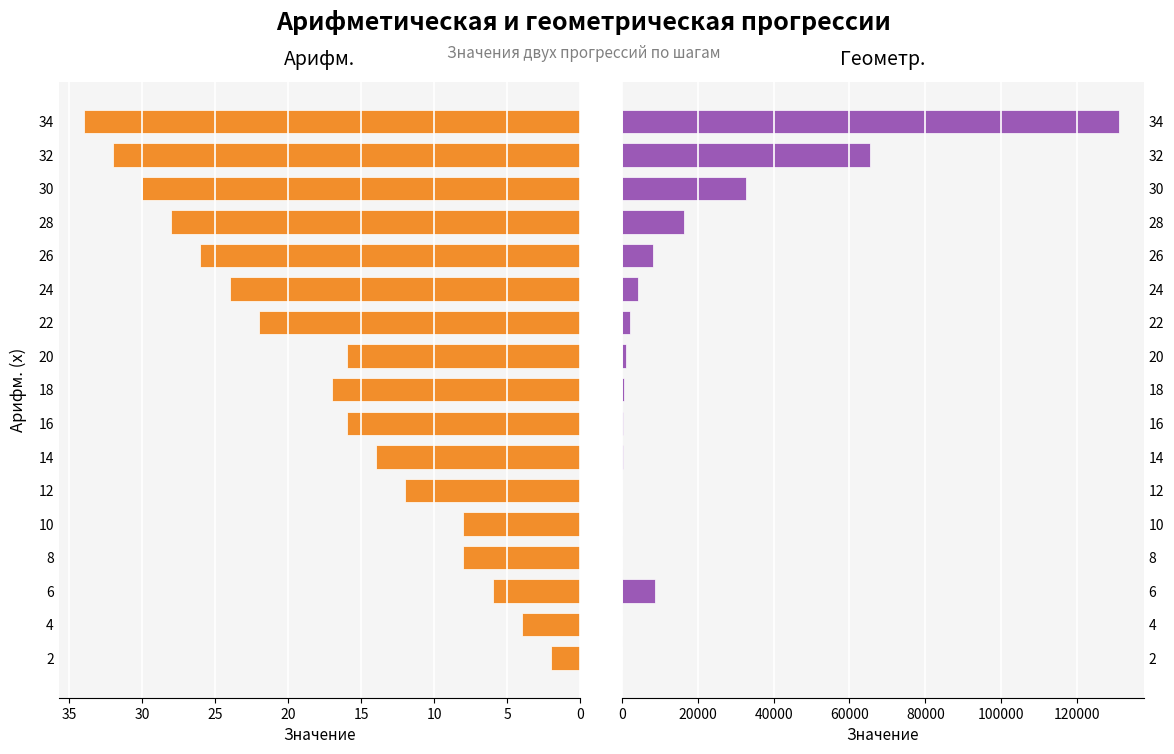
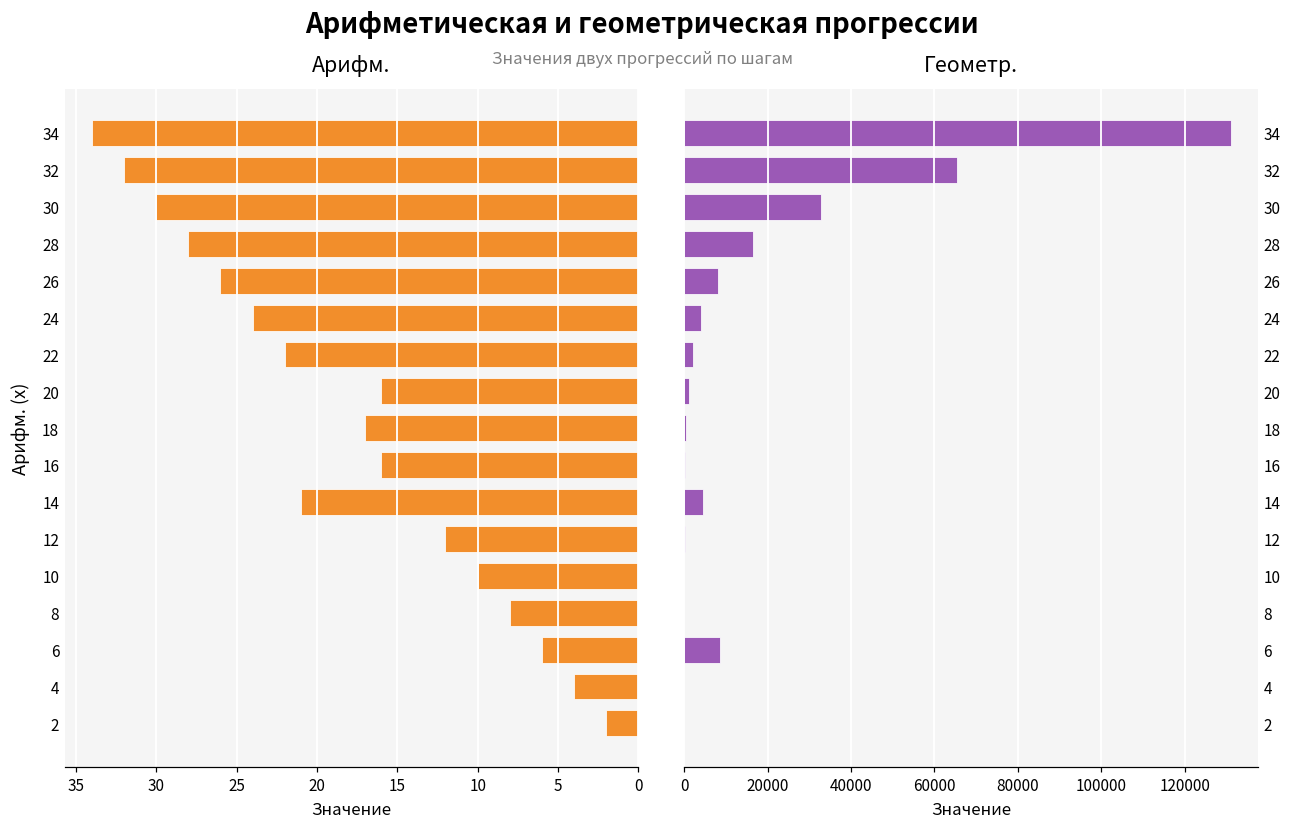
  {
    "Арифм.": {
      "34": 34,
      "32": 32,
      "30": 30,
      "28": 28,
      "26": 26,
      "24": 24,
      "22": 22,
      "20": 16,
      "18": 17,
      "16": 16,
-     "14": 14,
+     "14": 21,
      "12": 12,
-     "10": 8,
+     "10": 10,
      "8": 8,
      "6": 6,
      "4": 4,
      "2": 2
    },
    "Геометр.": {
      "34": 131000,
      "32": 66000,
      "30": 33000,
      "28": 16000,
      "26": 8000,
      "24": 4000,
      "22": 2000,
      "20": 1000,
-     "14": 0,
+     "14": 5000,
      "6": 9000
    }
  }
